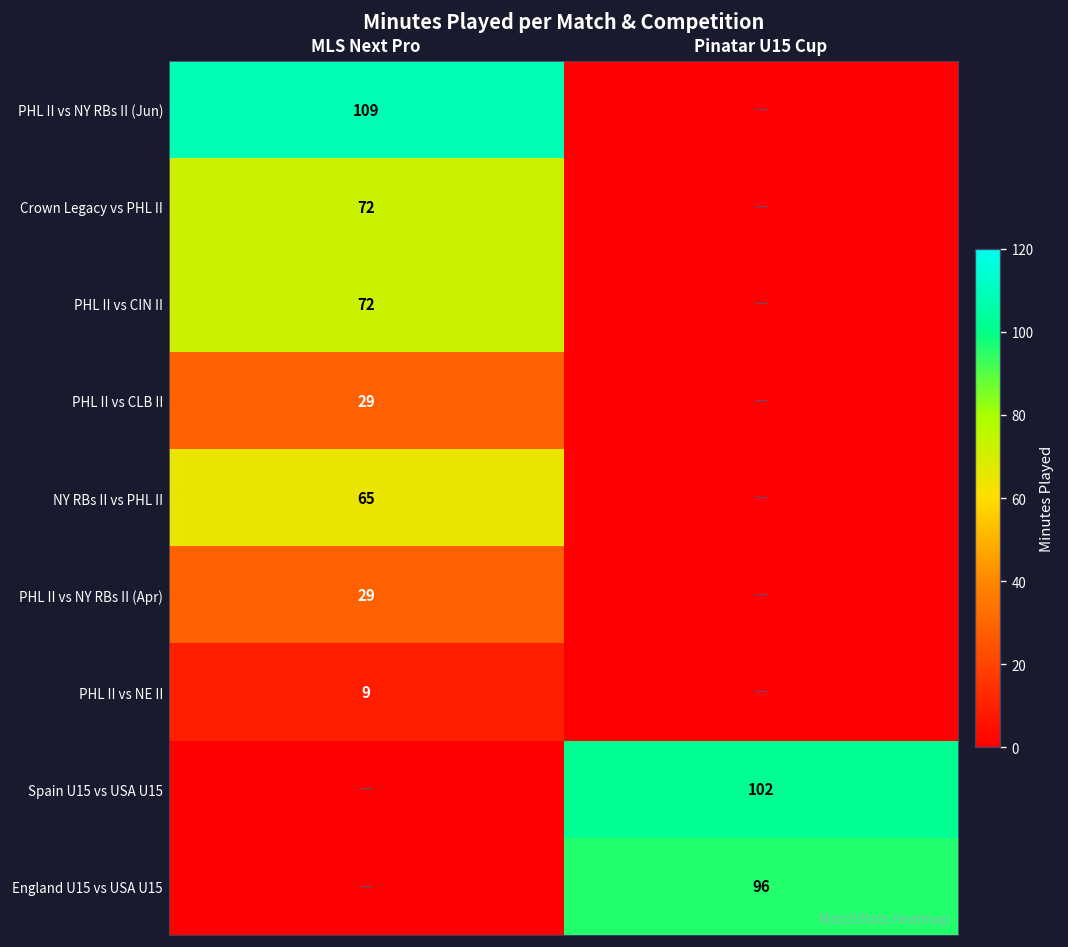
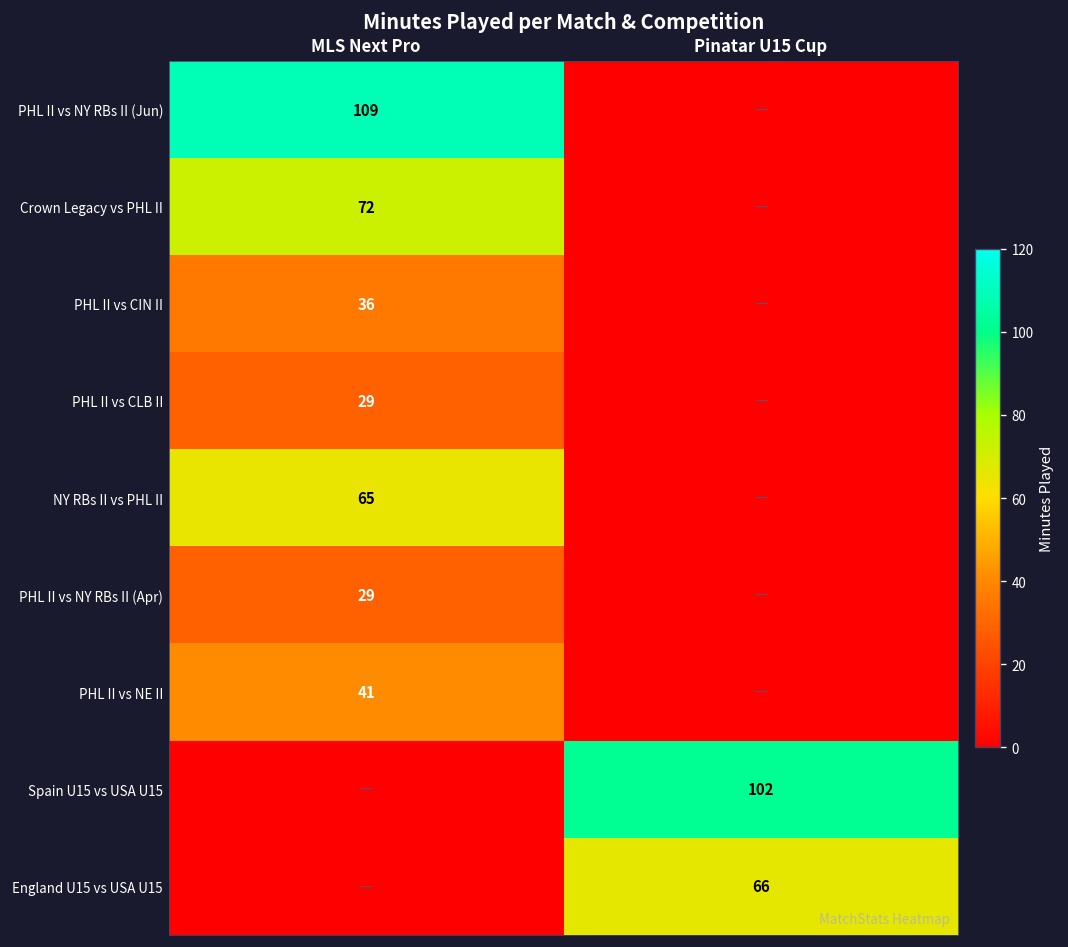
  {
    "PHL II vs NY RBs II (Jun)": {
      "MLS Next Pro": 109
    },
    "Crown Legacy vs PHL II": {
      "MLS Next Pro": 72
    },
    "PHL II vs CIN II": {
-     "MLS Next Pro": 72
+     "MLS Next Pro": 36
    },
    "PHL II vs CLB II": {
      "MLS Next Pro": 29
    },
    "NY RBs II vs PHL II": {
      "MLS Next Pro": 65
    },
    "PHL II vs NY RBs II (Apr)": {
      "MLS Next Pro": 29
    },
    "PHL II vs NE II": {
-     "MLS Next Pro": 9
+     "MLS Next Pro": 41
    },
    "Spain U15 vs USA U15": {
      "Pinatar U15 Cup": 102
    },
    "England U15 vs USA U15": {
-     "Pinatar U15 Cup": 96
+     "Pinatar U15 Cup": 66
    }
  }
